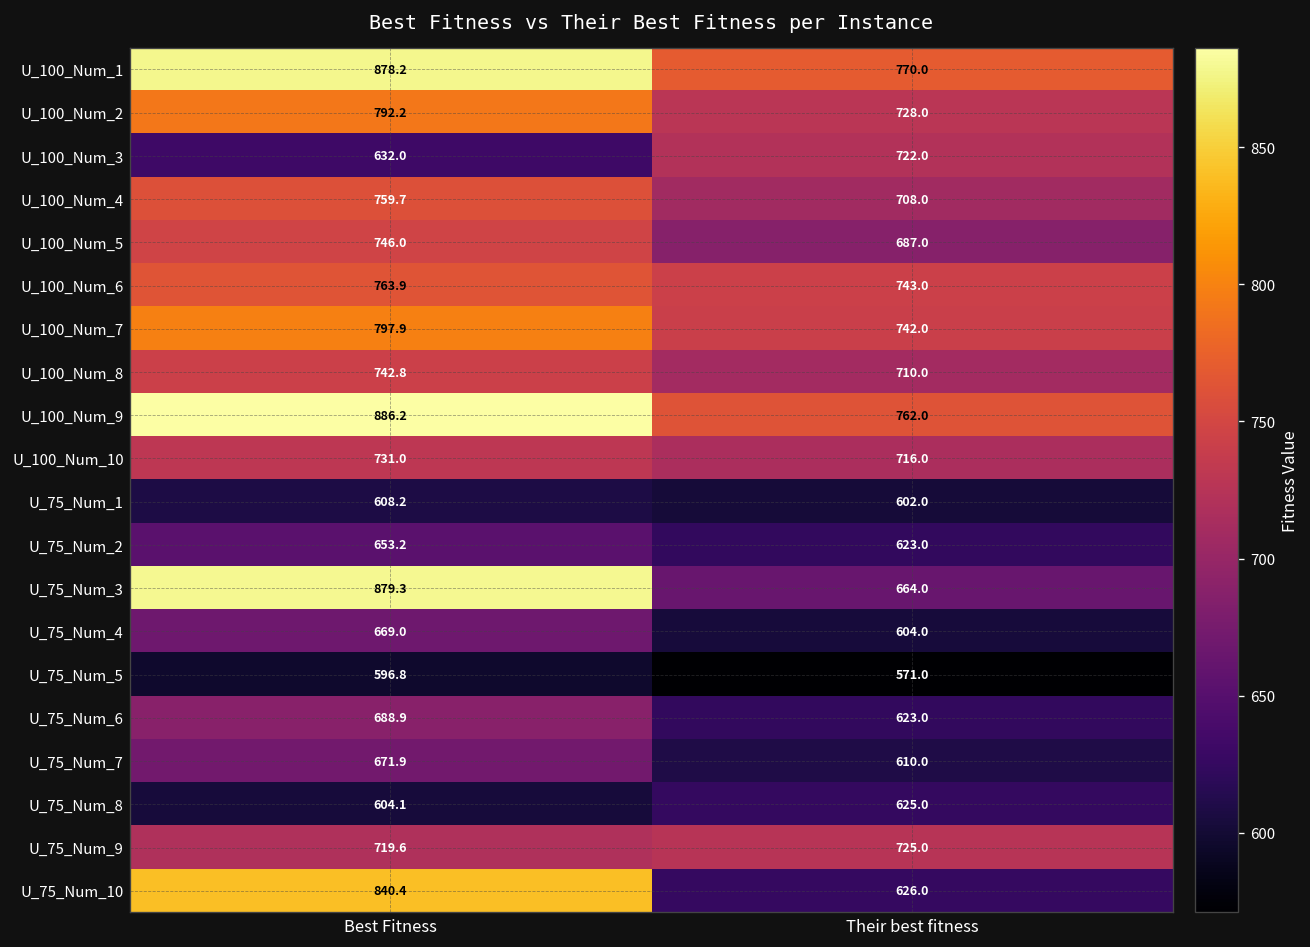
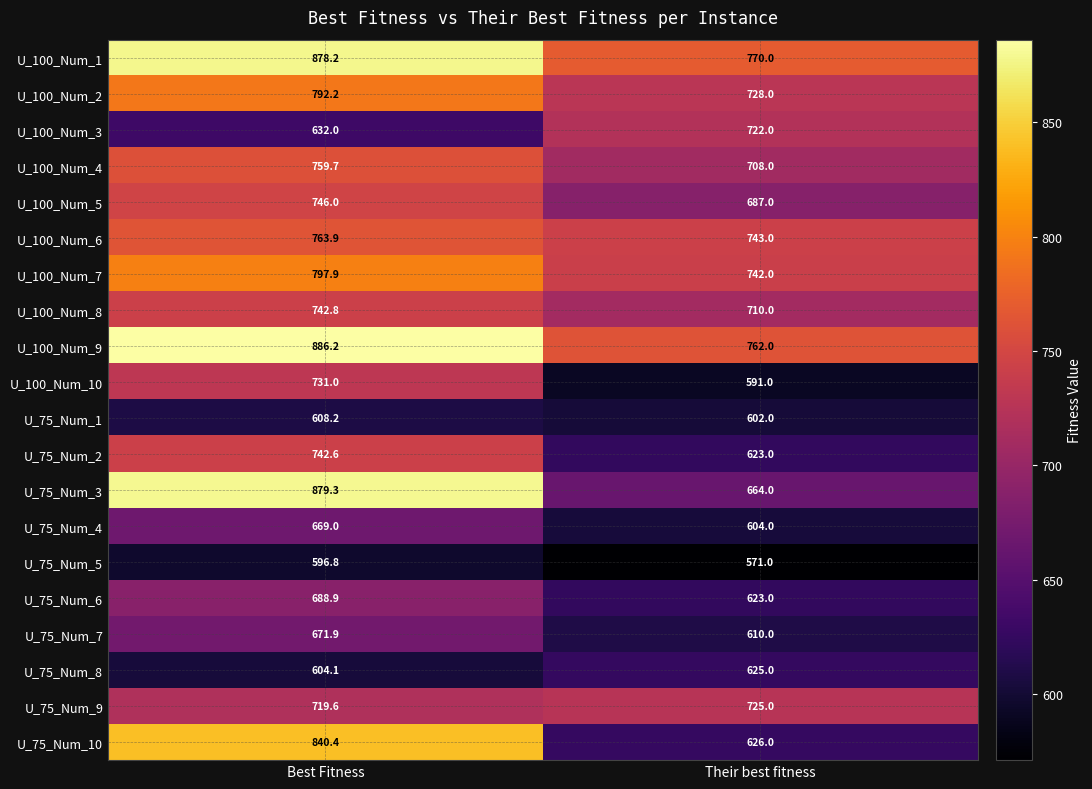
  {
    "U_100_Num_1": {
      "Best Fitness": 878.2,
      "Their best fitness": 770.0
    },
    "U_100_Num_2": {
      "Best Fitness": 792.2,
      "Their best fitness": 728.0
    },
    "U_100_Num_3": {
      "Best Fitness": 632.0,
      "Their best fitness": 722.0
    },
    "U_100_Num_4": {
      "Best Fitness": 759.7,
      "Their best fitness": 708.0
    },
    "U_100_Num_5": {
      "Best Fitness": 746.0,
      "Their best fitness": 687.0
    },
    "U_100_Num_6": {
      "Best Fitness": 763.9,
      "Their best fitness": 743.0
    },
    "U_100_Num_7": {
      "Best Fitness": 797.9,
      "Their best fitness": 742.0
    },
    "U_100_Num_8": {
      "Best Fitness": 742.8,
      "Their best fitness": 710.0
    },
    "U_100_Num_9": {
      "Best Fitness": 886.2,
      "Their best fitness": 762.0
    },
    "U_100_Num_10": {
      "Best Fitness": 731.0,
-     "Their best fitness": 716.0
+     "Their best fitness": 591.0
    },
    "U_75_Num_1": {
      "Best Fitness": 608.2,
      "Their best fitness": 602.0
    },
    "U_75_Num_2": {
-     "Best Fitness": 653.2,
+     "Best Fitness": 742.6,
      "Their best fitness": 623.0
    },
    "U_75_Num_3": {
      "Best Fitness": 879.3,
      "Their best fitness": 664.0
    },
    "U_75_Num_4": {
      "Best Fitness": 669.0,
      "Their best fitness": 604.0
    },
    "U_75_Num_5": {
      "Best Fitness": 596.8,
      "Their best fitness": 571.0
    },
    "U_75_Num_6": {
      "Best Fitness": 688.9,
      "Their best fitness": 623.0
    },
    "U_75_Num_7": {
      "Best Fitness": 671.9,
      "Their best fitness": 610.0
    },
    "U_75_Num_8": {
      "Best Fitness": 604.1,
      "Their best fitness": 625.0
    },
    "U_75_Num_9": {
      "Best Fitness": 719.6,
      "Their best fitness": 725.0
    },
    "U_75_Num_10": {
      "Best Fitness": 840.4,
      "Their best fitness": 626.0
    }
  }
